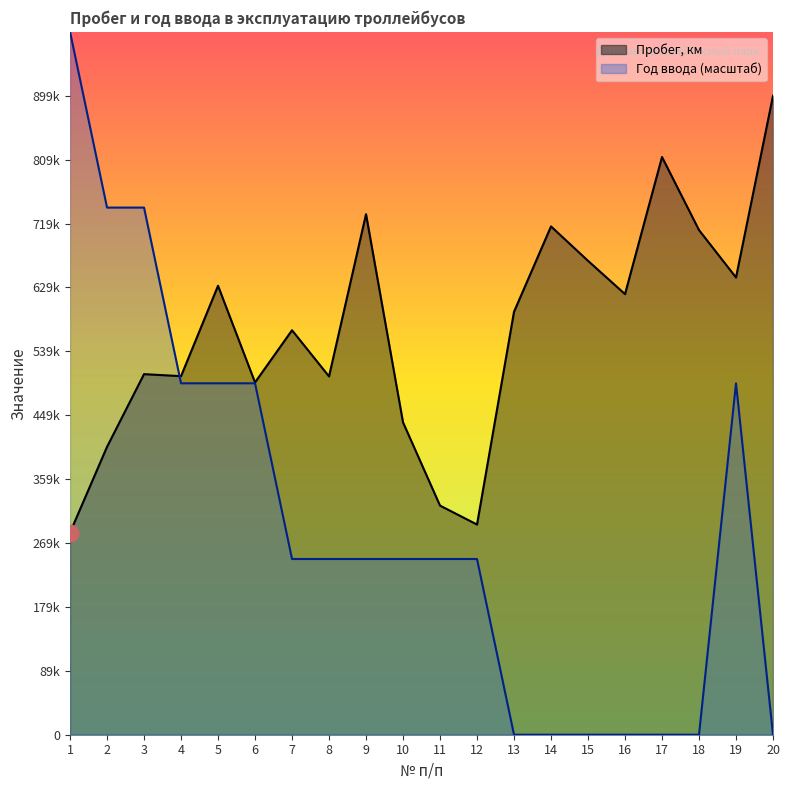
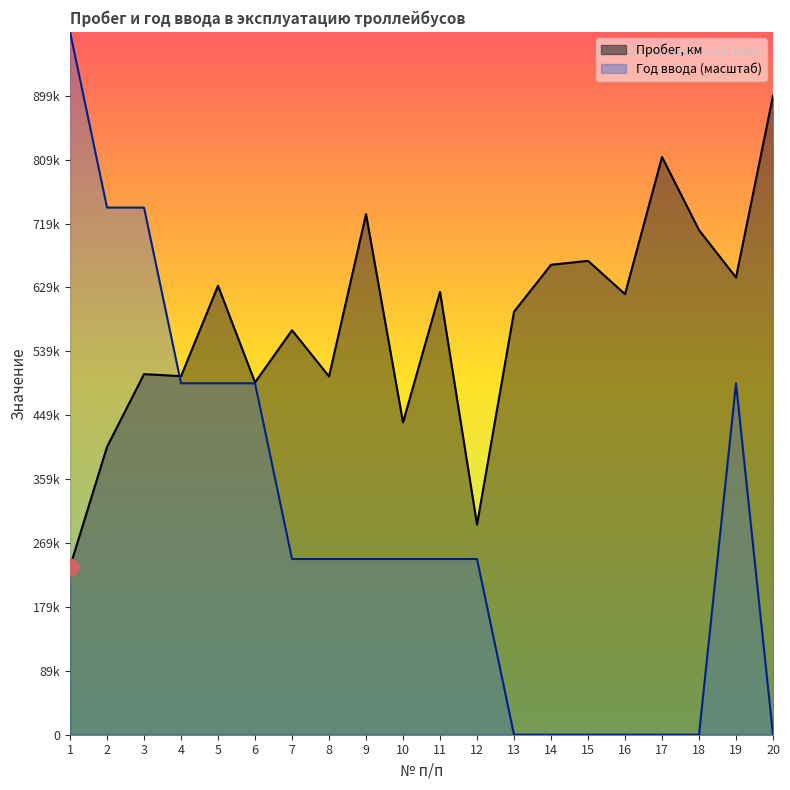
  {
    "Пробег, км": {
-     "1": 280000,
+     "1": 240000,
      "2": 410000,
      "3": 510000,
      "4": 500000,
      "5": 630000,
      "7": 570000,
      "8": 500000,
      "9": 730000,
      "10": 440000,
-     "11": 320000,
+     "11": 620000,
      "12": 300000,
      "13": 600000,
-     "14": 720000,
+     "14": 660000,
      "15": 670000,
      "16": 620000,
      "17": 810000,
      "18": 710000,
      "19": 640000,
      "20": 900000
    }
  }
